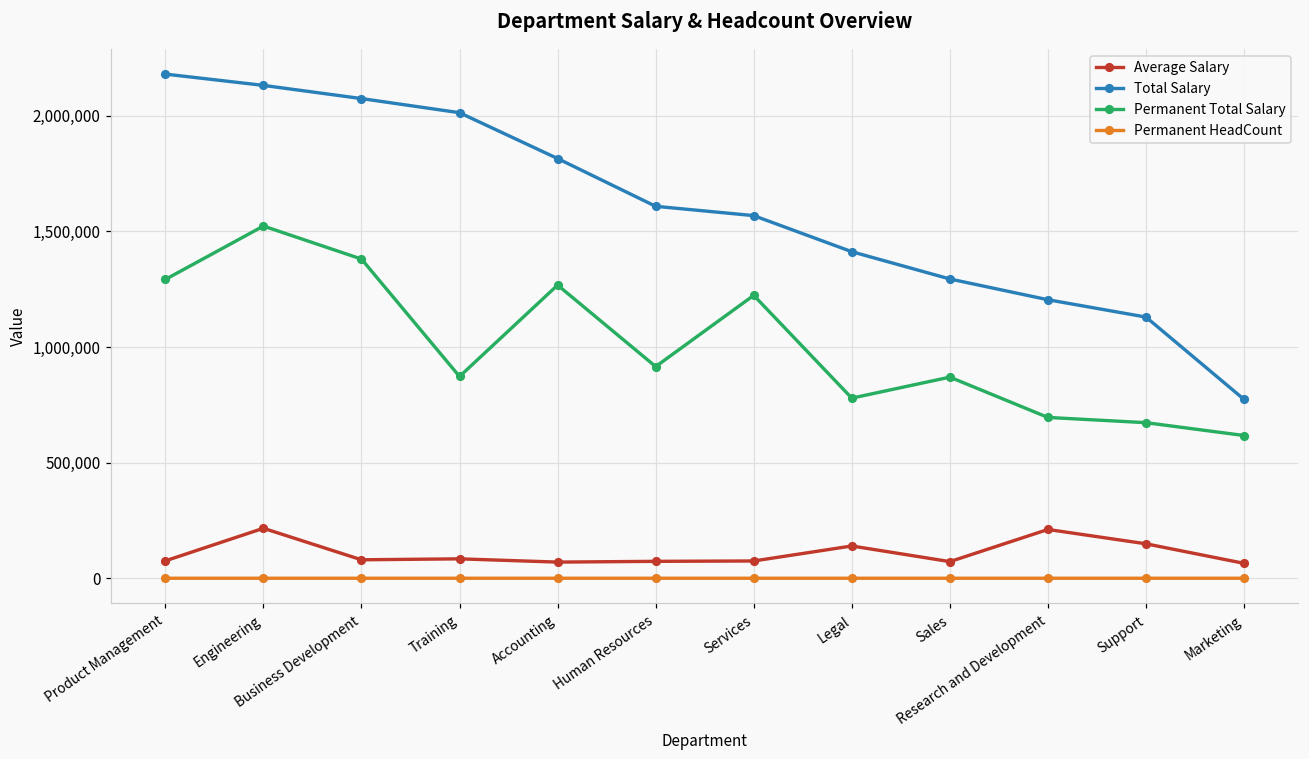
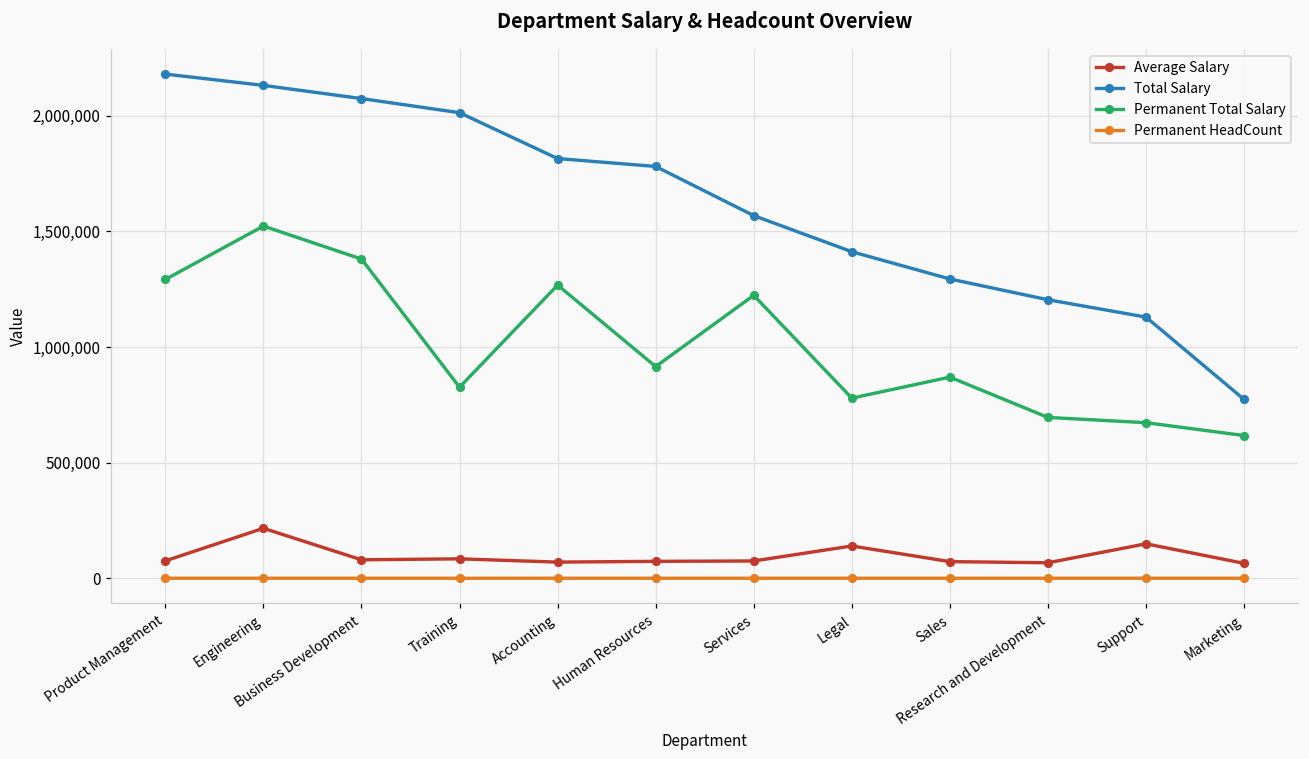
  {
    "Average Salary": {
      "Product Management": "80,000",
      "Engineering": "220,000",
      "Business Development": "80,000",
      "Training": "80,000",
      "Accounting": "70,000",
      "Human Resources": "70,000",
      "Services": "70,000",
      "Legal": "140,000",
      "Sales": "70,000",
-     "Research and Development": "210,000",
+     "Research and Development": "70,000",
      "Support": "150,000",
      "Marketing": "60,000"
    },
    "Total Salary": {
      "Product Management": "2,180,000",
      "Engineering": "2,130,000",
      "Business Development": "2,070,000",
      "Training": "2,010,000",
      "Accounting": "1,810,000",
-     "Human Resources": "1,610,000",
+     "Human Resources": "1,780,000",
      "Services": "1,570,000",
      "Legal": "1,410,000",
      "Sales": "1,290,000",
      "Research and Development": "1,200,000",
      "Support": "1,130,000",
      "Marketing": "770,000"
    },
    "Permanent Total Salary": {
      "Product Management": "1,290,000",
      "Engineering": "1,520,000",
      "Business Development": "1,380,000",
-     "Training": "870,000",
+     "Training": "830,000",
      "Accounting": "1,270,000",
      "Human Resources": "920,000",
      "Services": "1,220,000",
      "Legal": "780,000",
      "Sales": "870,000",
      "Research and Development": "700,000",
      "Support": "670,000",
      "Marketing": "620,000"
    },
    "Permanent HeadCount": {
      "Product Management": "0",
      "Engineering": "0",
      "Business Development": "0",
      "Training": "0",
      "Accounting": "0",
      "Human Resources": "0",
      "Services": "0",
      "Legal": "0",
      "Sales": "0",
      "Research and Development": "0",
      "Support": "0",
      "Marketing": "0"
    }
  }
